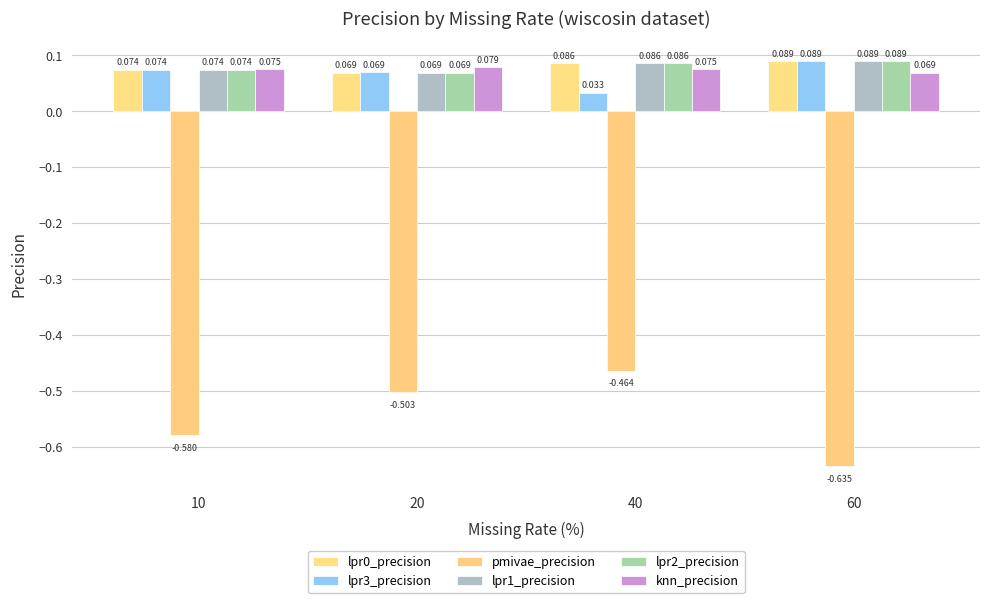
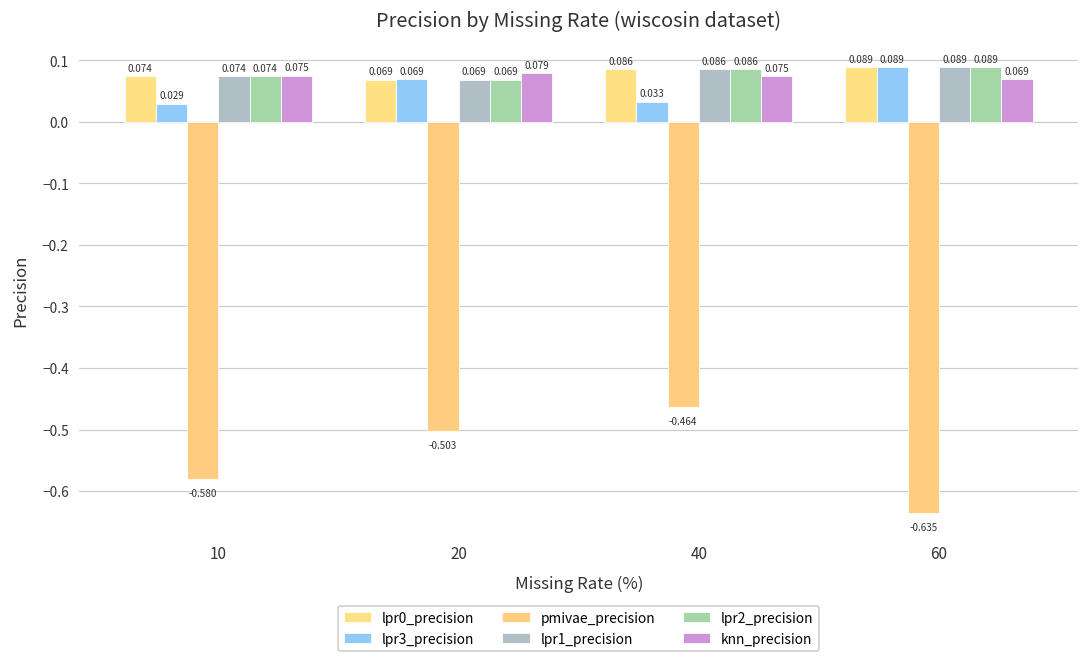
  {
    "lpr3_precision": {
-     "10": 0.074,
+     "10": 0.029,
      "20": 0.069,
      "40": 0.033,
      "60": 0.089
    }
  }
